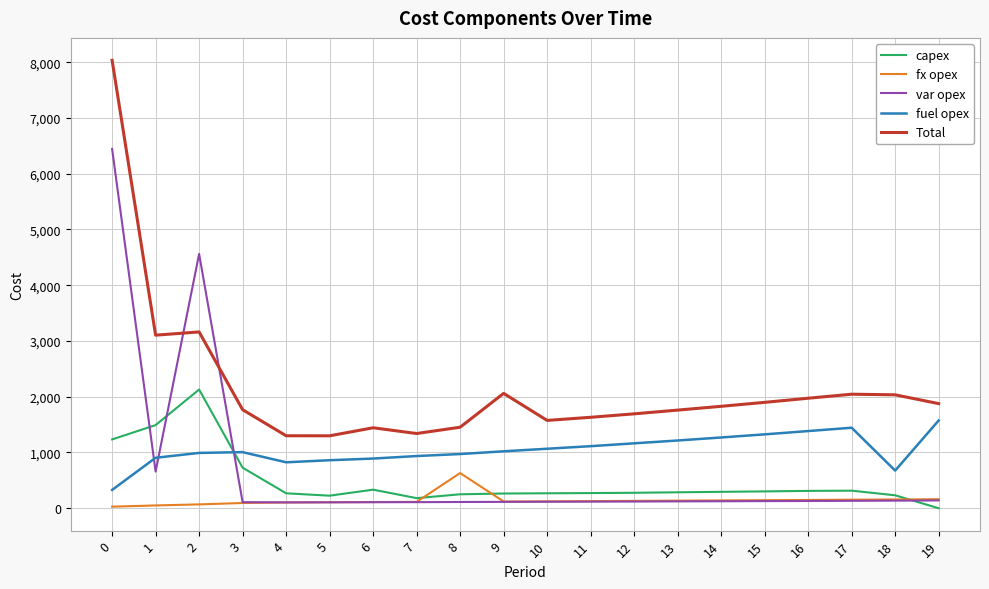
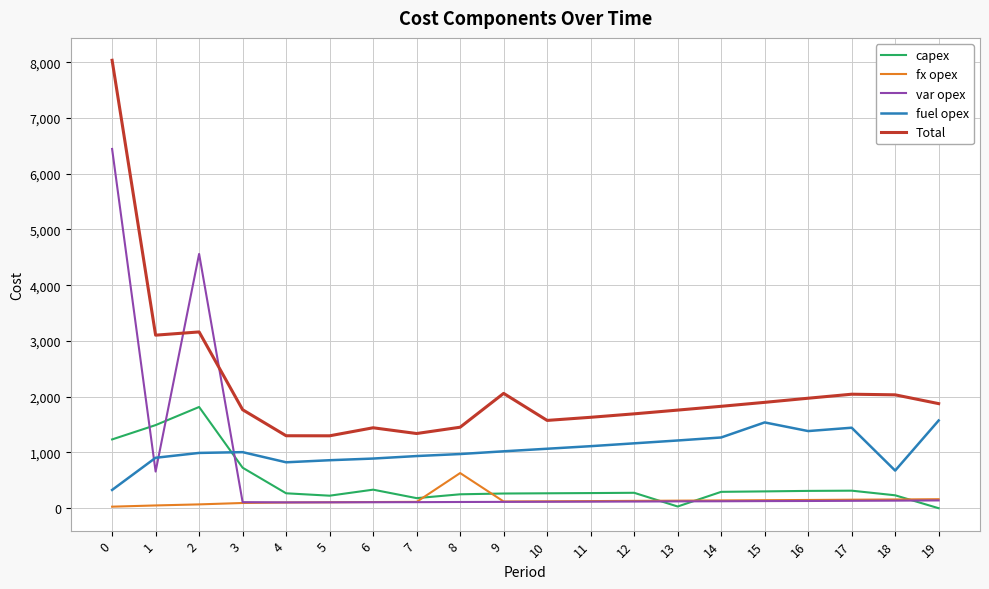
  {
    "capex": {
      "0": "1,200",
      "1": "1,500",
-     "2": "2,100",
+     "2": "1,800",
      "3": "700",
      "4": "300",
      "5": "200",
      "6": "300",
      "7": "200",
      "8": "300",
      "9": "300",
      "10": "300",
      "11": "300",
      "12": "300",
-     "13": "300",
+     "13": "0",
      "14": "300",
      "15": "300",
      "16": "300",
      "17": "300",
      "18": "200",
      "19": "0"
    },
    "fx opex": {
      "0": "0",
      "1": "100",
      "2": "100",
      "8": "600"
    },
    "var opex": {
      "0": "6,400",
      "1": "700",
      "2": "4,600",
      "8": "100"
    },
    "fuel opex": {
      "0": "300",
      "1": "900",
      "2": "1,000",
      "3": "1,000",
      "4": "800",
      "5": "900",
      "6": "900",
      "7": "900",
      "8": "1,000",
      "9": "1,000",
      "10": "1,100",
      "11": "1,100",
      "12": "1,200",
      "13": "1,200",
      "14": "1,300",
-     "15": "1,300",
+     "15": "1,500",
      "16": "1,400",
      "17": "1,400",
      "18": "700",
      "19": "1,600"
    },
    "Total": {
      "0": "8,000",
      "1": "3,100",
      "2": "3,200",
      "3": "1,800",
      "4": "1,300",
      "5": "1,300",
      "6": "1,400",
      "7": "1,300",
      "8": "1,500",
      "9": "2,100",
      "10": "1,600",
      "11": "1,600",
      "12": "1,700",
      "13": "1,800",
      "14": "1,800",
      "15": "1,900",
      "16": "2,000",
      "17": "2,000",
      "18": "2,000",
      "19": "1,900"
    }
  }
